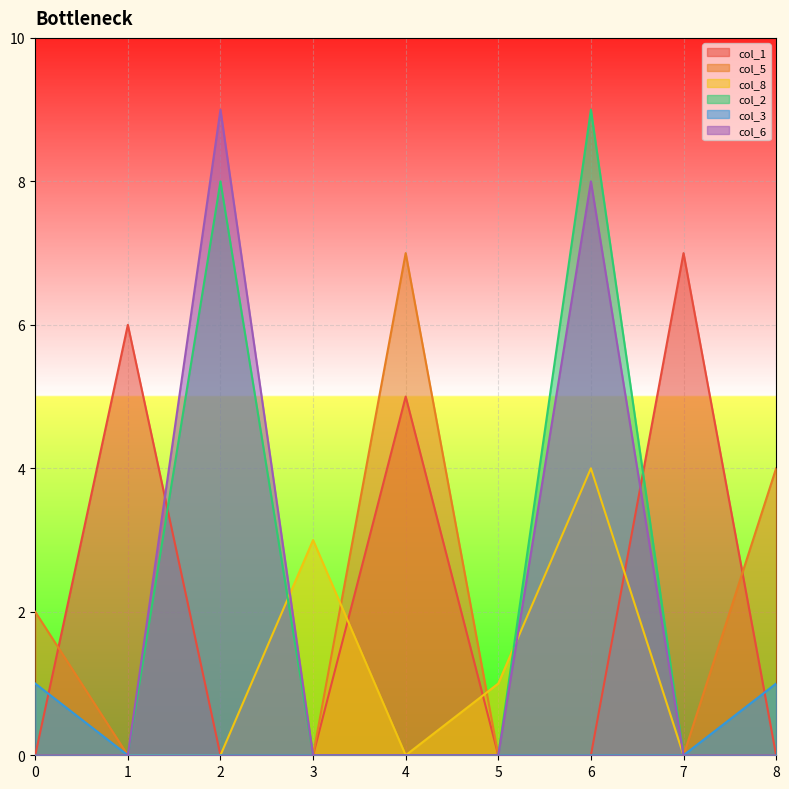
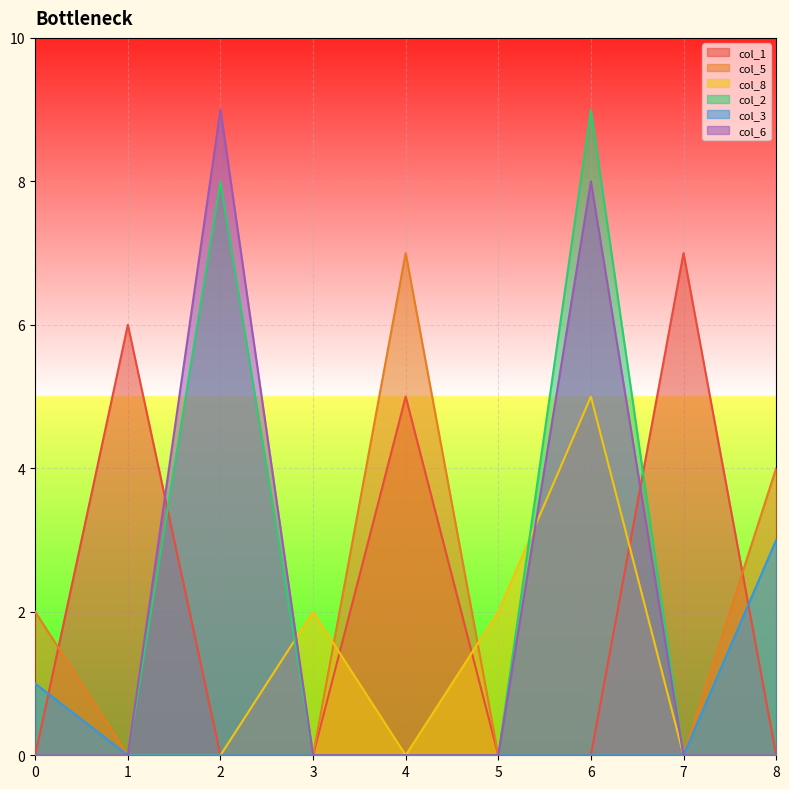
  {
    "col_8": {
-     "3": 3,
-     "5": 1,
-     "6": 4
+     "3": 2,
+     "5": 2,
+     "6": 5
    },
    "col_2": {
      "2": 8,
      "6": 9
    },
    "col_3": {
      "0": 1,
-     "8": 1
+     "8": 3
    },
    "col_6": {
      "2": 9,
      "6": 8
    }
  }
